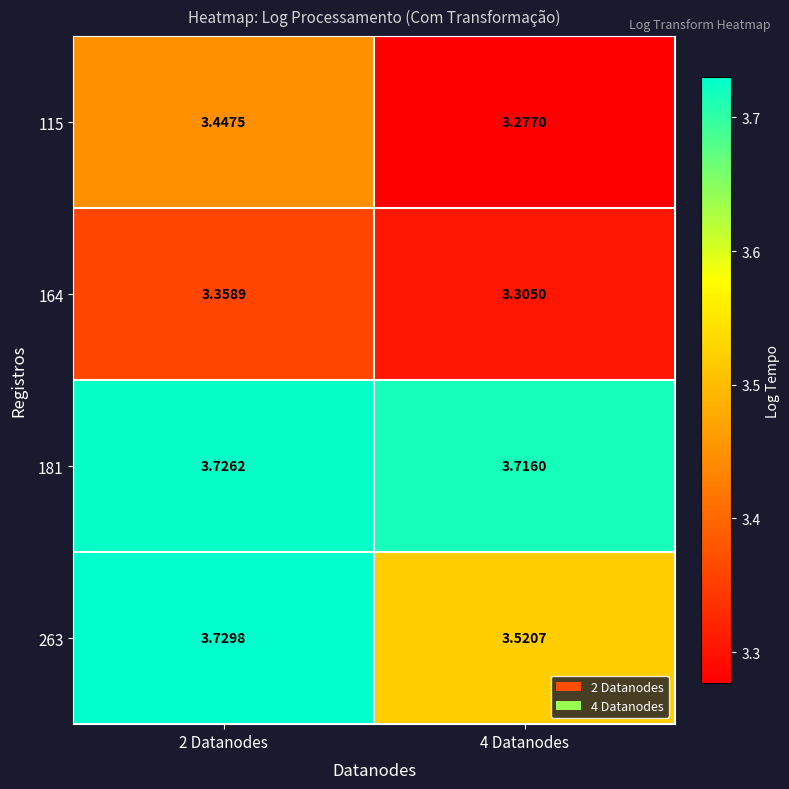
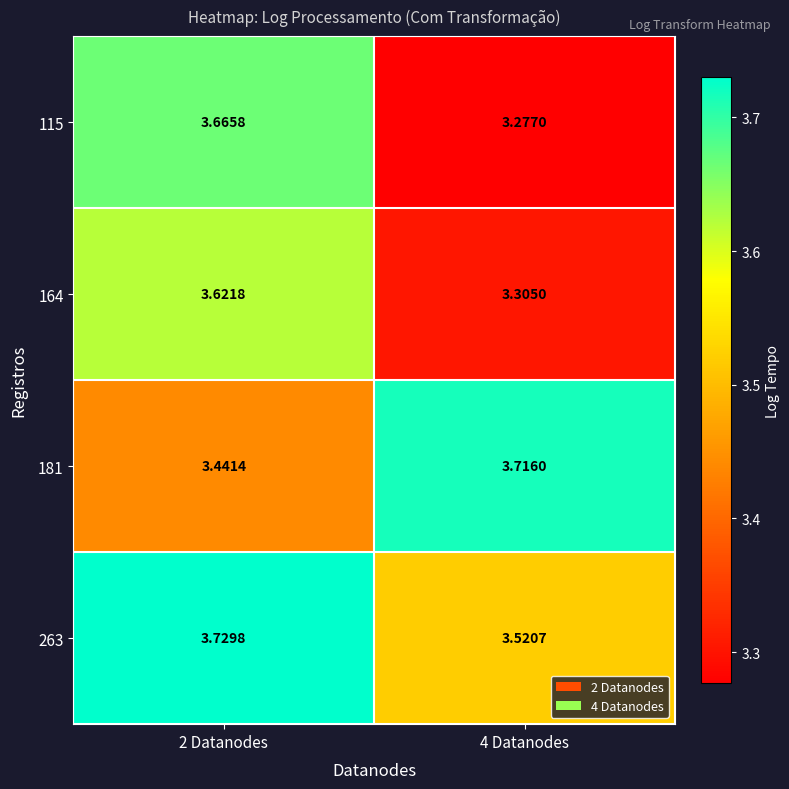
  {
    "115": {
-     "2 Datanodes": 3.4475,
+     "2 Datanodes": 3.6658,
      "4 Datanodes": 3.2770
    },
    "164": {
-     "2 Datanodes": 3.3589,
+     "2 Datanodes": 3.6218,
      "4 Datanodes": 3.3050
    },
    "181": {
-     "2 Datanodes": 3.7262,
+     "2 Datanodes": 3.4414,
      "4 Datanodes": 3.7160
    },
    "263": {
      "2 Datanodes": 3.7298,
      "4 Datanodes": 3.5207
    }
  }
